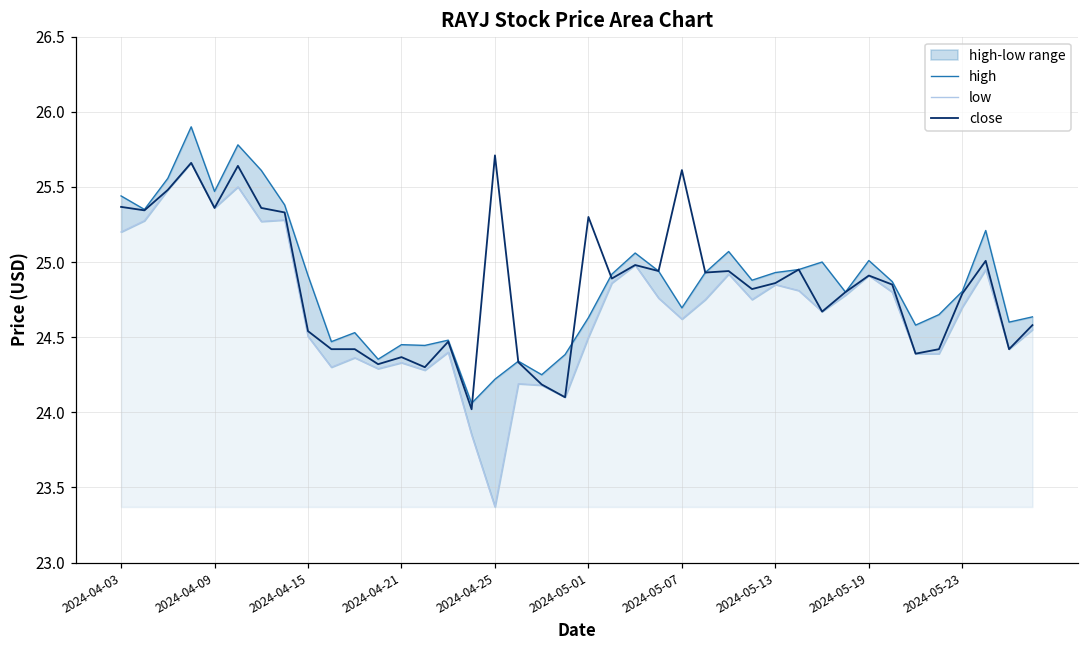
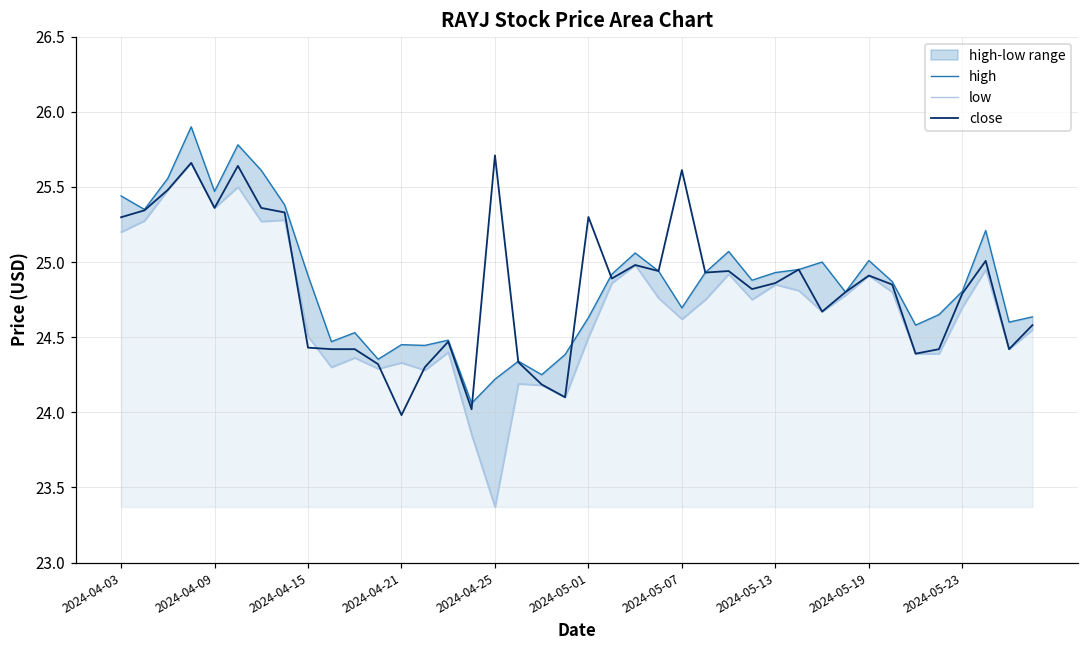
  {
    "close": {
-     "2024-04-03": 25.37,
-     "2024-04-15": 24.54,
-     "2024-04-21": 24.37,
+     "2024-04-03": 25.30,
+     "2024-04-15": 24.43,
+     "2024-04-21": 23.98,
      "2024-04-25": 25.71,
      "2024-05-01": 25.30,
      "2024-05-07": 25.61
    }
  }
